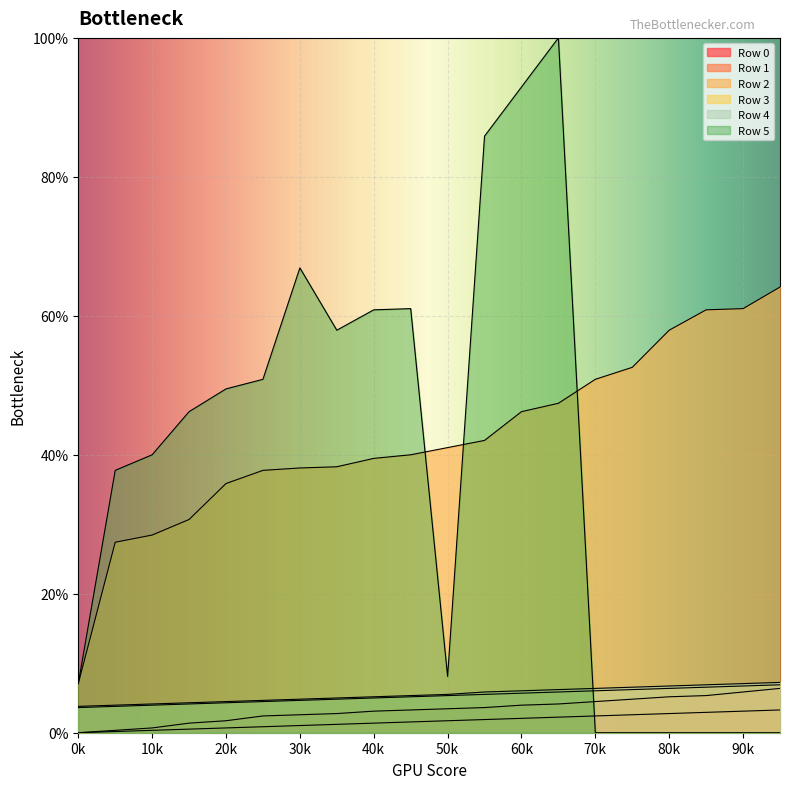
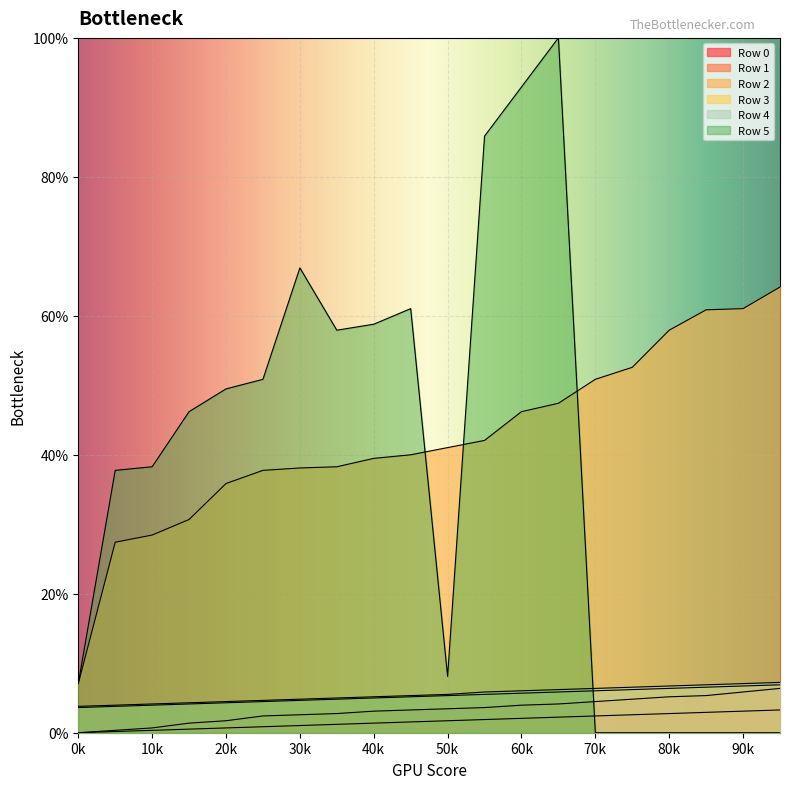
  {
    "Row 5": {
-     "10k": "40%",
+     "10k": "38%",
      "20k": "49%",
      "30k": "67%",
-     "40k": "61%",
+     "40k": "59%",
      "50k": "8%",
      "60k": "93%",
      "70k": "0%",
      "80k": "0%",
      "90k": "0%"
    }
  }
